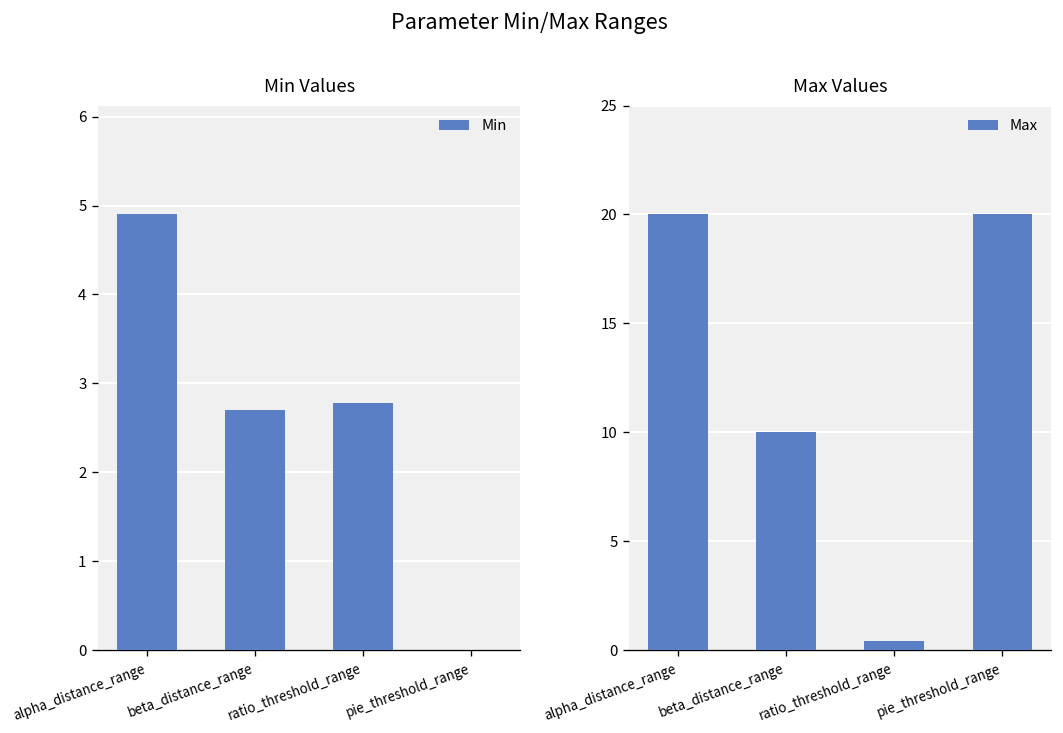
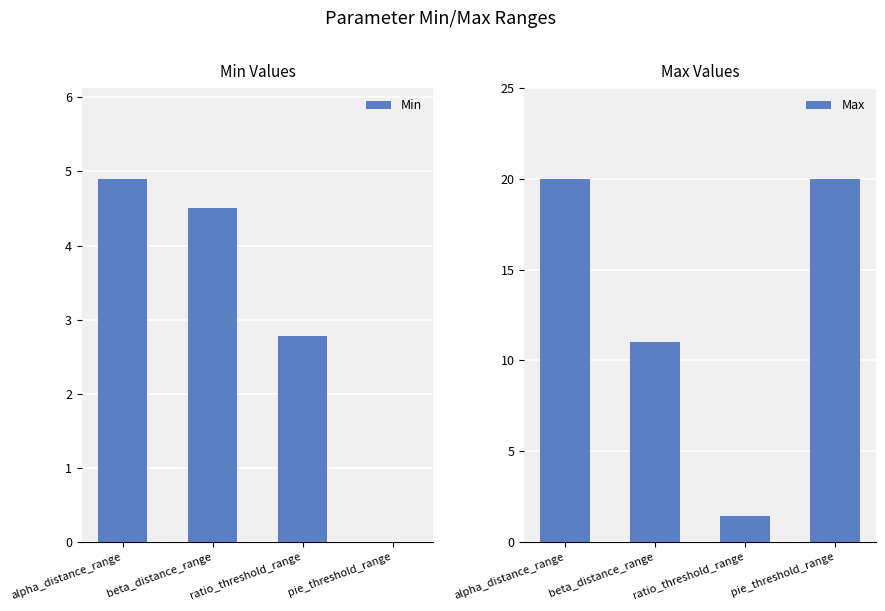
  {
    "Min Values": {
      "alpha_distance_range": 4.9,
-     "beta_distance_range": 2.7,
+     "beta_distance_range": 4.5,
      "ratio_threshold_range": 2.8,
      "pie_threshold_range": 0.0
    },
    "Max Values": {
      "alpha_distance_range": 20.0,
-     "beta_distance_range": 10,
-     "ratio_threshold_range": 0.4,
+     "beta_distance_range": 11,
+     "ratio_threshold_range": 1.4,
      "pie_threshold_range": 20.0
    }
  }
